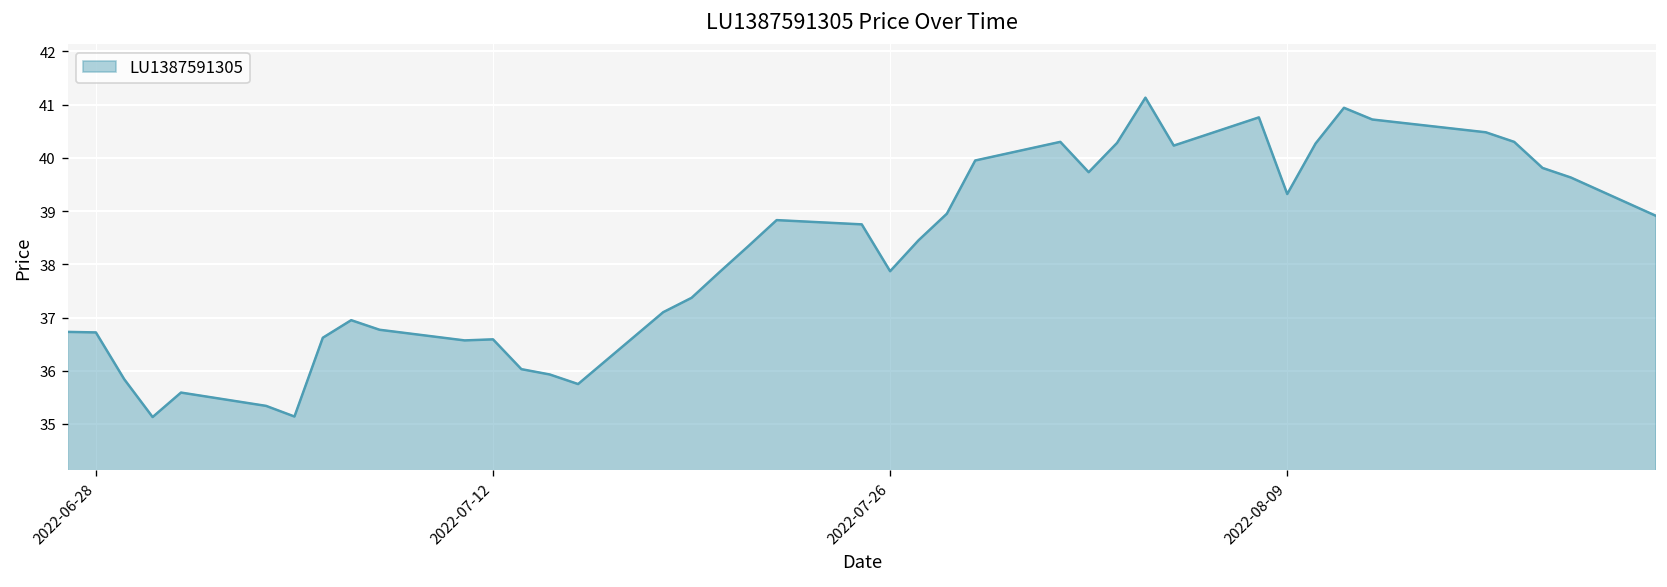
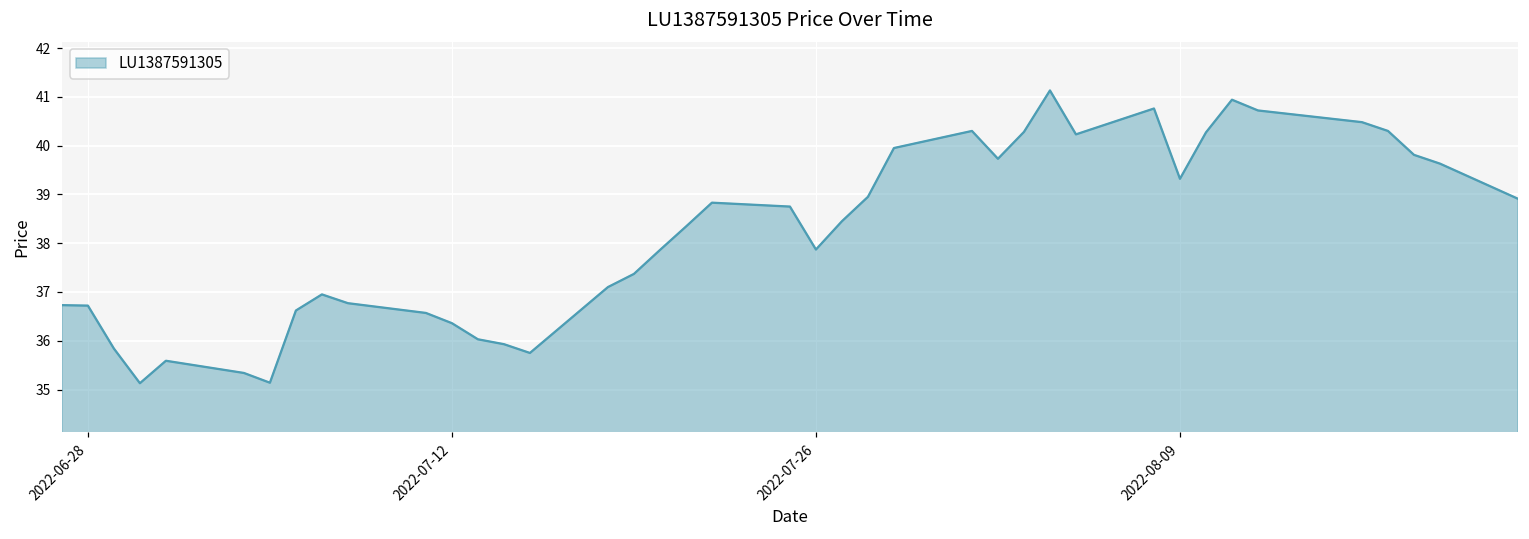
  {
    "2022-06-28": 36.7,
-   "2022-07-12": 36.6,
+   "2022-07-12": 36.4,
    "2022-07-26": 37.9,
    "2022-08-09": 39.3
  }
